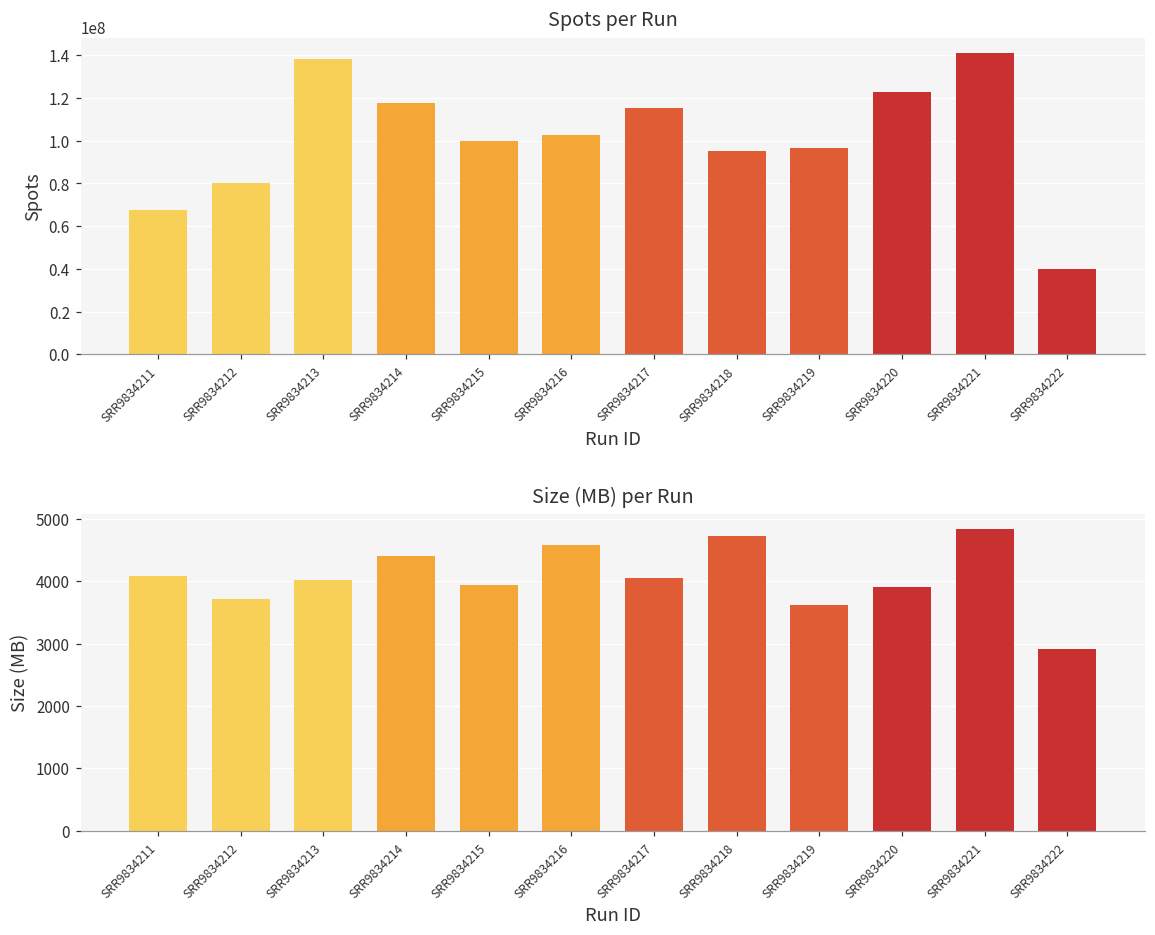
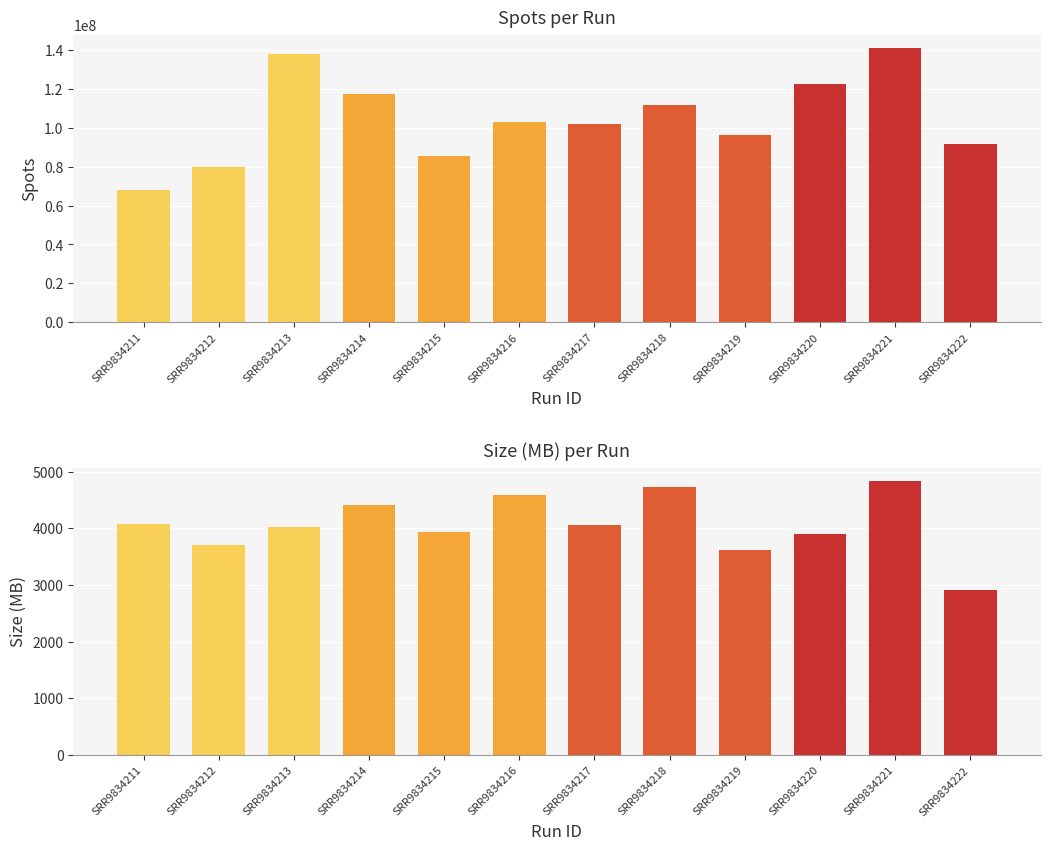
  {
    "Spots per Run": {
      "SRR9834211": 68000000,
      "SRR9834212": 80000000,
      "SRR9834213": 138000000,
      "SRR9834214": 118000000,
-     "SRR9834215": 100000000,
+     "SRR9834215": 86000000,
      "SRR9834216": 103000000,
-     "SRR9834217": 115000000,
-     "SRR9834218": 95000000,
+     "SRR9834217": 102000000,
+     "SRR9834218": 112000000,
      "SRR9834219": 97000000,
      "SRR9834220": 123000000,
      "SRR9834221": 141000000,
-     "SRR9834222": 40000000
+     "SRR9834222": 92000000
    },
    "Size (MB) per Run": {
      "SRR9834211": 4100,
      "SRR9834212": 3700,
      "SRR9834213": 4000,
      "SRR9834214": 4400,
      "SRR9834215": 3900,
      "SRR9834216": 4600,
      "SRR9834217": 4100,
      "SRR9834218": 4700,
      "SRR9834219": 3600,
      "SRR9834220": 3900,
      "SRR9834221": 4800,
      "SRR9834222": 2900
    }
  }
